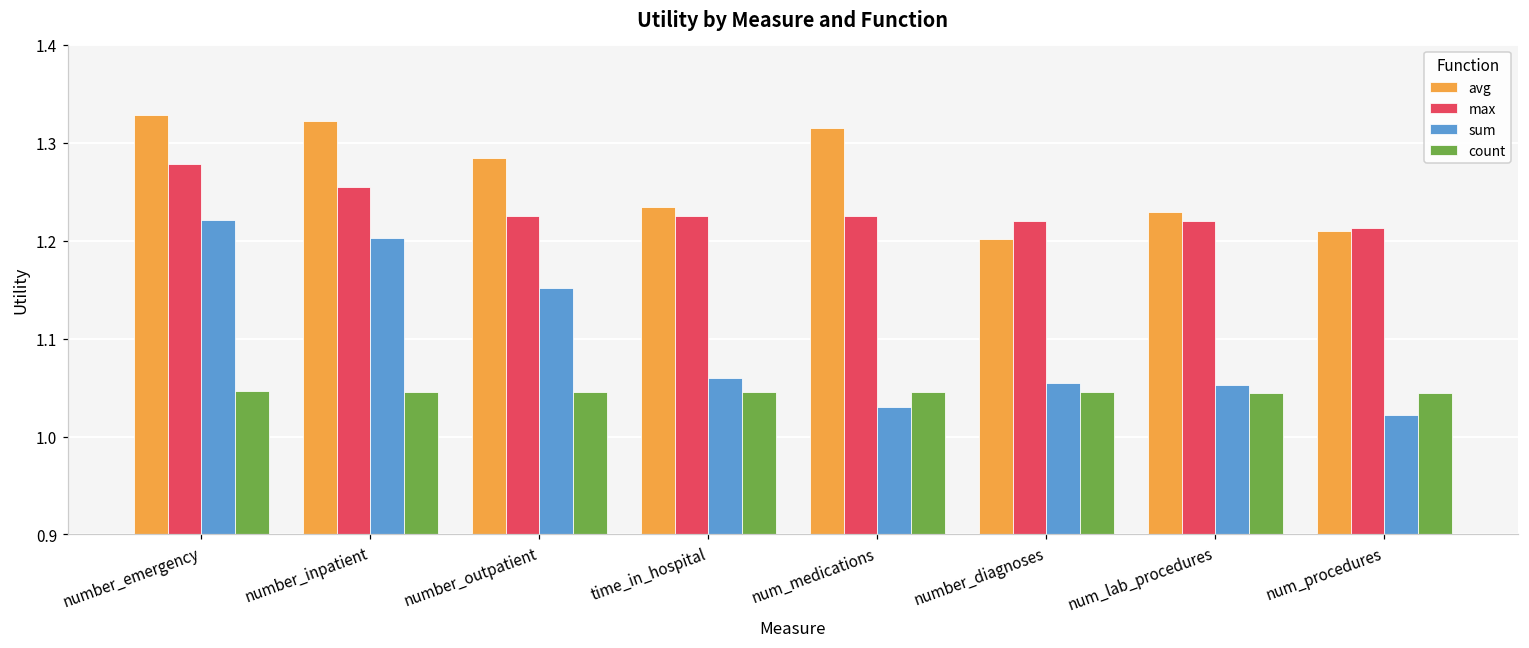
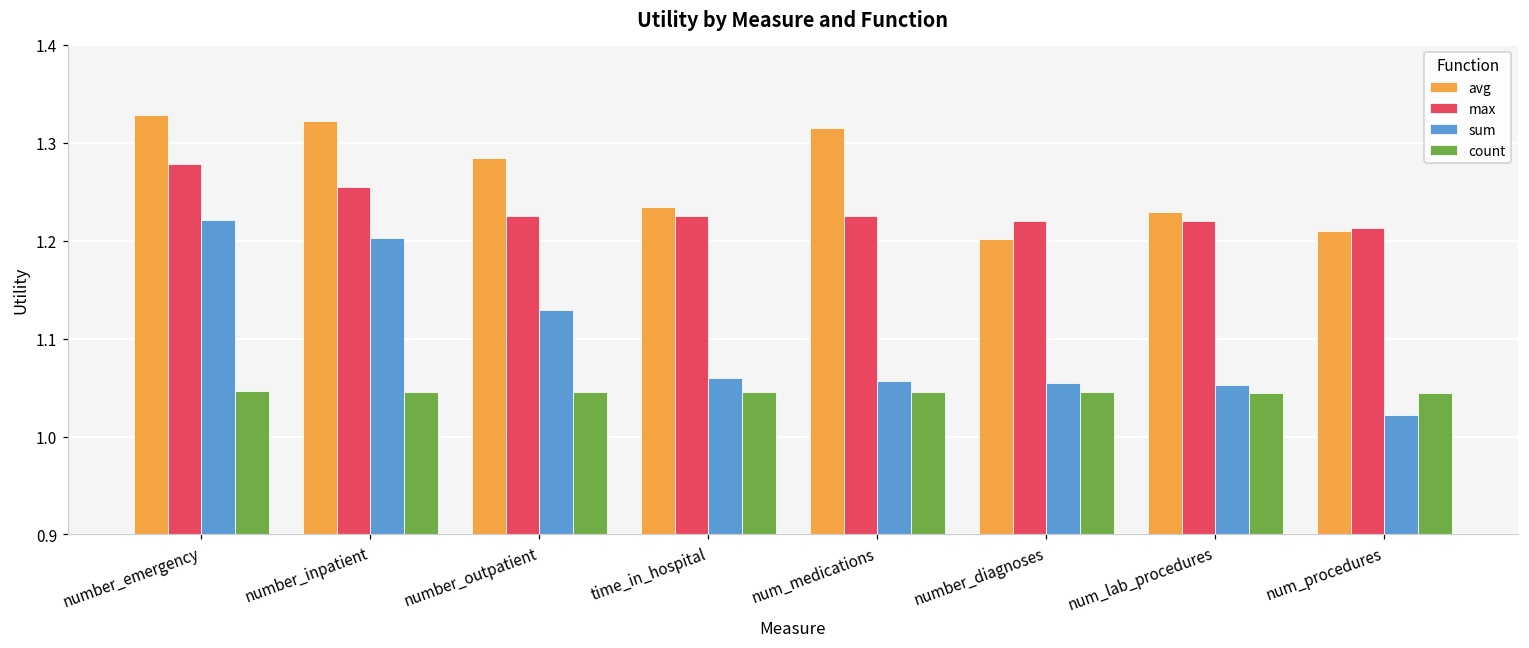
  {
    "avg": {
      "number_emergency": 1.33,
      "number_inpatient": 1.32,
      "number_outpatient": 1.28,
      "time_in_hospital": 1.23,
      "num_medications": 1.31,
      "number_diagnoses": 1.20,
      "num_lab_procedures": 1.23,
      "num_procedures": 1.21
    },
    "max": {
      "number_emergency": 1.28,
      "number_inpatient": 1.25,
      "number_outpatient": 1.22,
      "time_in_hospital": 1.22,
      "num_medications": 1.22,
      "number_diagnoses": 1.22,
      "num_lab_procedures": 1.22,
      "num_procedures": 1.21
    },
    "sum": {
      "number_emergency": 1.22,
      "number_inpatient": 1.20,
-     "number_outpatient": 1.15,
+     "number_outpatient": 1.13,
      "time_in_hospital": 1.06,
-     "num_medications": 1.03,
+     "num_medications": 1.06,
      "number_diagnoses": 1.05,
      "num_lab_procedures": 1.05,
      "num_procedures": 1.02
    },
    "count": {
      "number_emergency": 1.05,
      "number_inpatient": 1.05,
      "number_outpatient": 1.05,
      "time_in_hospital": 1.05,
      "num_medications": 1.05,
      "number_diagnoses": 1.05,
      "num_lab_procedures": 1.04,
      "num_procedures": 1.04
    }
  }
